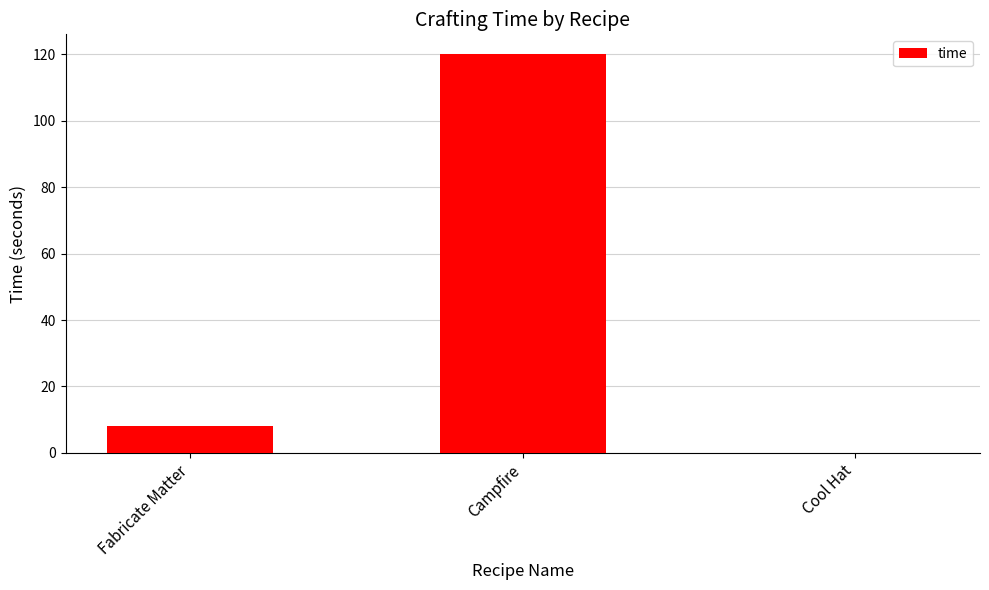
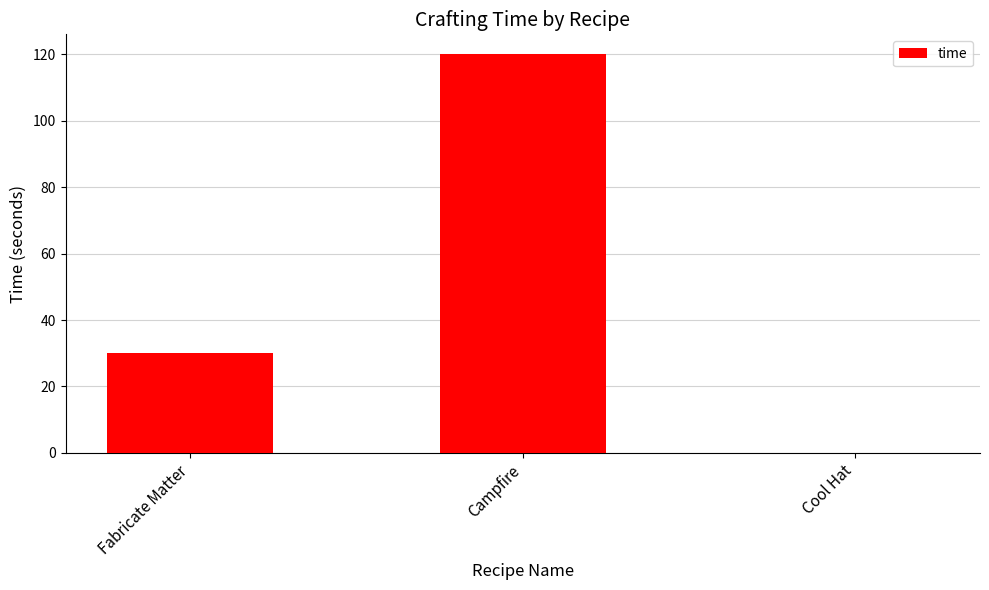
  {
-   "Fabricate Matter": 8,
+   "Fabricate Matter": 30,
    "Campfire": 120,
    "Cool Hat": 0
  }
